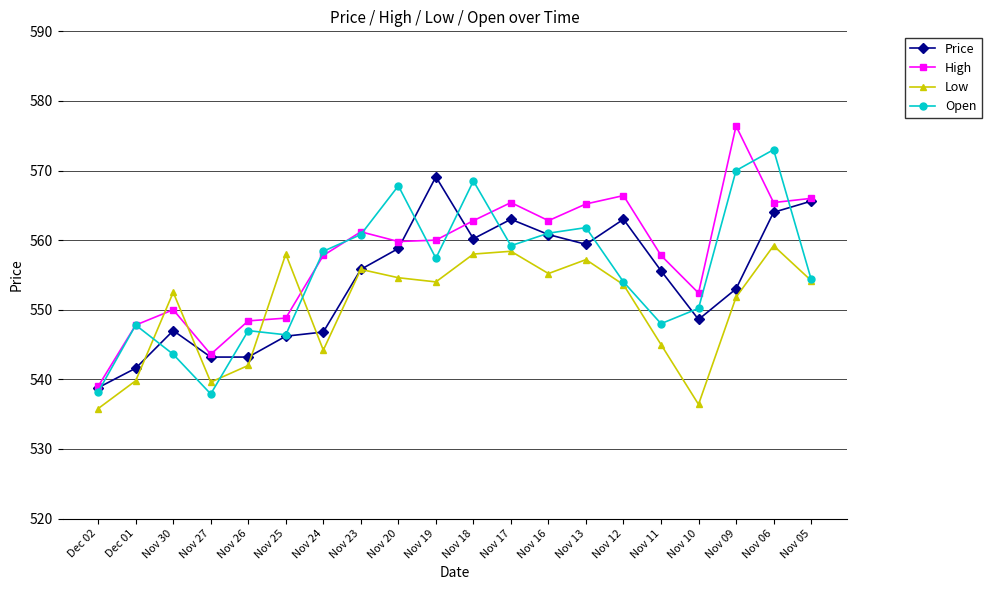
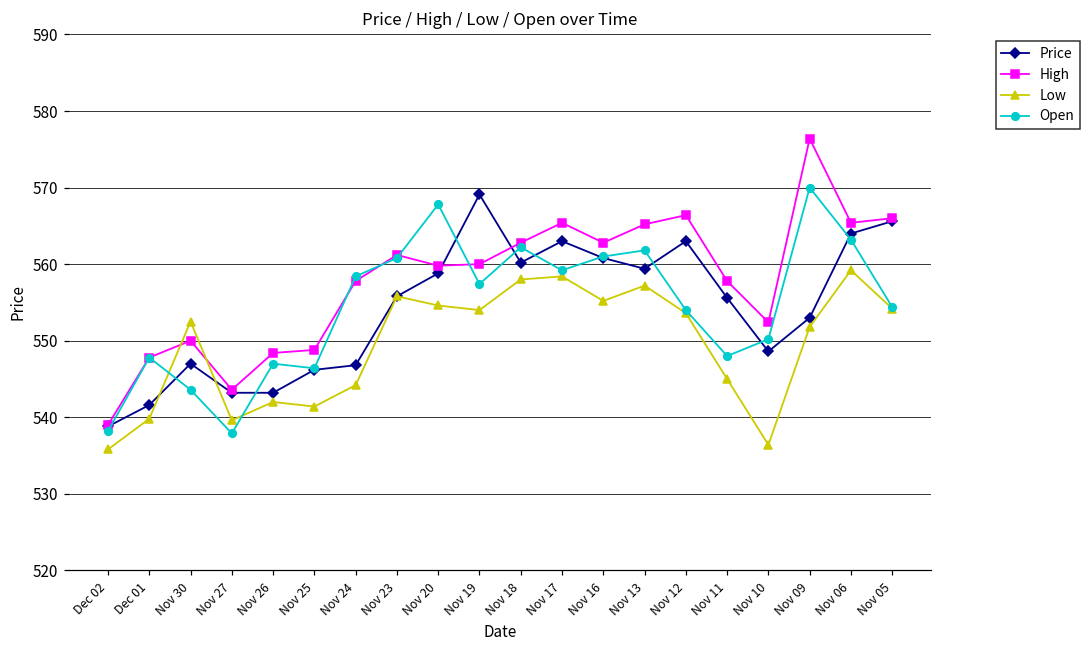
  {
    "Price": {
      "Dec 01": 542,
      "Nov 30": 547,
      "Nov 27": 543,
      "Nov 26": 543,
      "Nov 24": 547,
      "Nov 20": 559,
      "Nov 19": 569,
      "Nov 18": 560,
      "Nov 17": 563,
      "Nov 13": 559,
      "Nov 12": 563,
      "Nov 11": 556,
      "Nov 10": 549,
      "Nov 09": 553,
      "Nov 06": 564,
      "Nov 05": 566
    },
    "High": {
      "Nov 30": 550,
      "Nov 27": 544,
      "Nov 26": 548,
      "Nov 25": 549,
      "Nov 24": 558,
      "Nov 23": 561,
      "Nov 20": 560,
      "Nov 19": 560,
      "Nov 18": 563,
      "Nov 17": 565,
      "Nov 16": 563,
      "Nov 13": 565,
      "Nov 12": 566,
      "Nov 11": 558,
      "Nov 10": 552,
      "Nov 09": 576,
      "Nov 06": 565,
      "Nov 05": 566
    },
    "Low": {
      "Dec 02": 536,
      "Dec 01": 540,
      "Nov 30": 553,
      "Nov 27": 540,
      "Nov 26": 542,
-     "Nov 25": 558,
+     "Nov 25": 541,
      "Nov 24": 544,
      "Nov 20": 555,
      "Nov 19": 554,
      "Nov 18": 558,
      "Nov 17": 558,
      "Nov 16": 555,
      "Nov 13": 557,
      "Nov 12": 554,
      "Nov 11": 545,
      "Nov 10": 536,
      "Nov 09": 552,
      "Nov 06": 559
    },
    "Open": {
      "Dec 02": 538,
      "Nov 30": 544,
      "Nov 27": 538,
      "Nov 26": 547,
      "Nov 24": 558,
      "Nov 23": 561,
      "Nov 20": 568,
      "Nov 19": 557,
-     "Nov 18": 569,
+     "Nov 18": 562,
      "Nov 17": 559,
      "Nov 13": 562,
      "Nov 12": 554,
      "Nov 11": 548,
      "Nov 10": 550,
      "Nov 09": 570,
-     "Nov 06": 573
+     "Nov 06": 563
    }
  }
